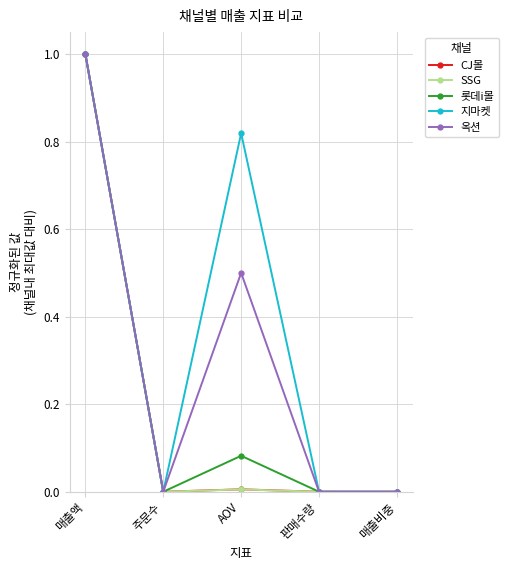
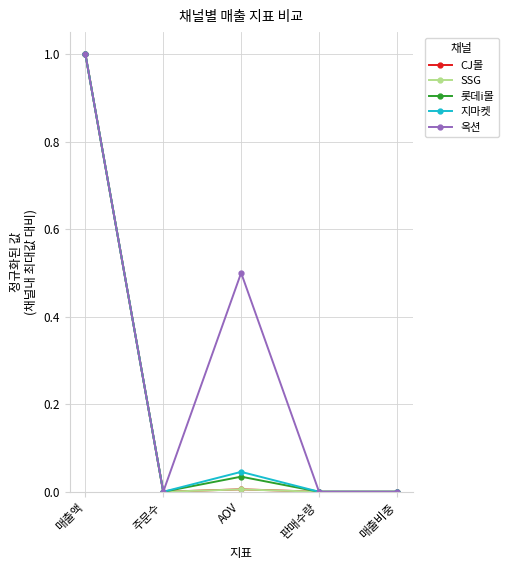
  {
    "SSG": {
      "AOV": 0.01
    },
    "롯데i몰": {
-     "AOV": 0.08
+     "AOV": 0.03
    },
    "지마켓": {
-     "AOV": 0.82
+     "AOV": 0.05
    },
    "옥션": {
      "AOV": 0.50
    }
  }
